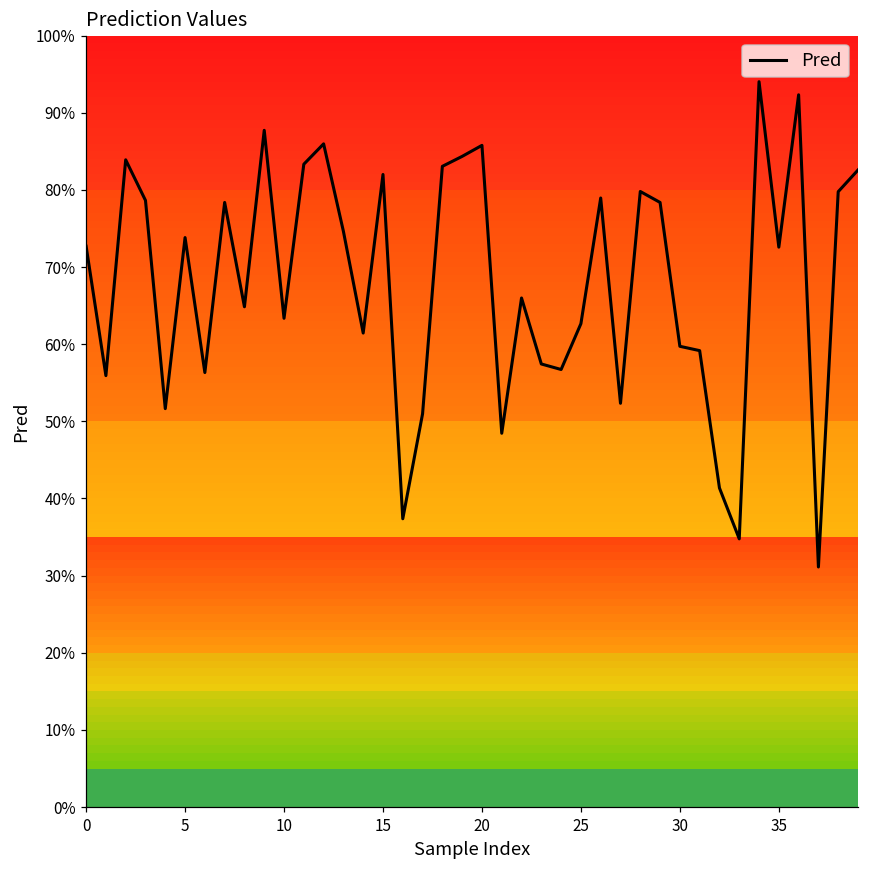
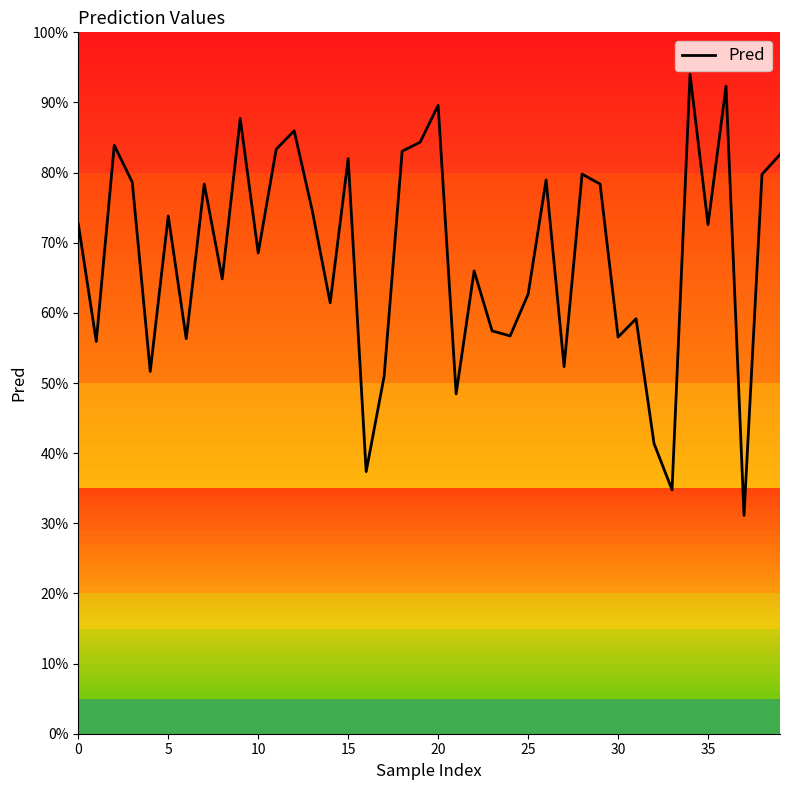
  {
    "0": "73%",
    "5": "74%",
-   "10": "63%",
+   "10": "69%",
    "15": "82%",
-   "20": "86%",
+   "20": "90%",
    "25": "63%",
-   "30": "60%",
+   "30": "57%",
    "35": "73%"
  }
